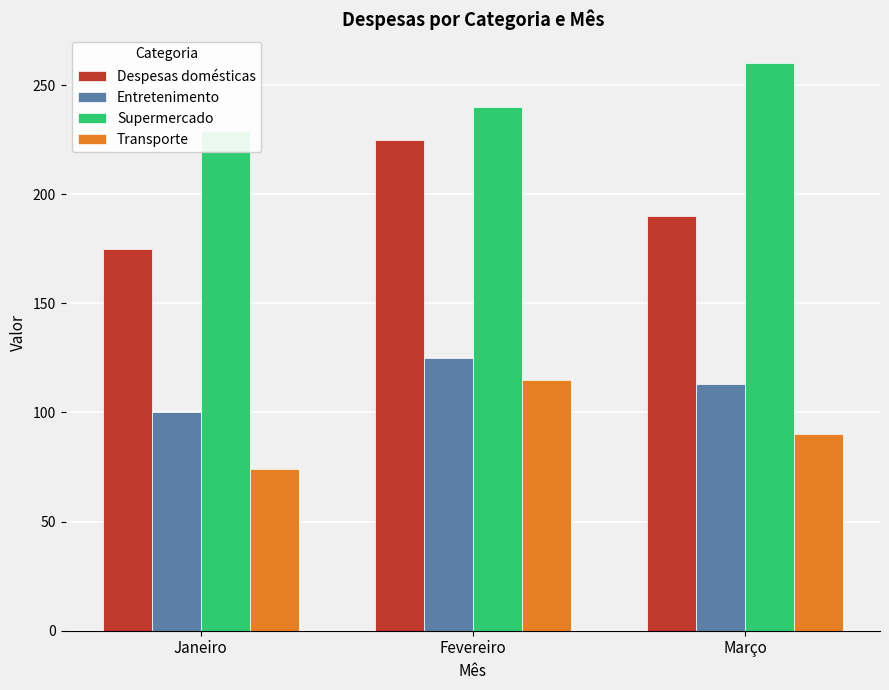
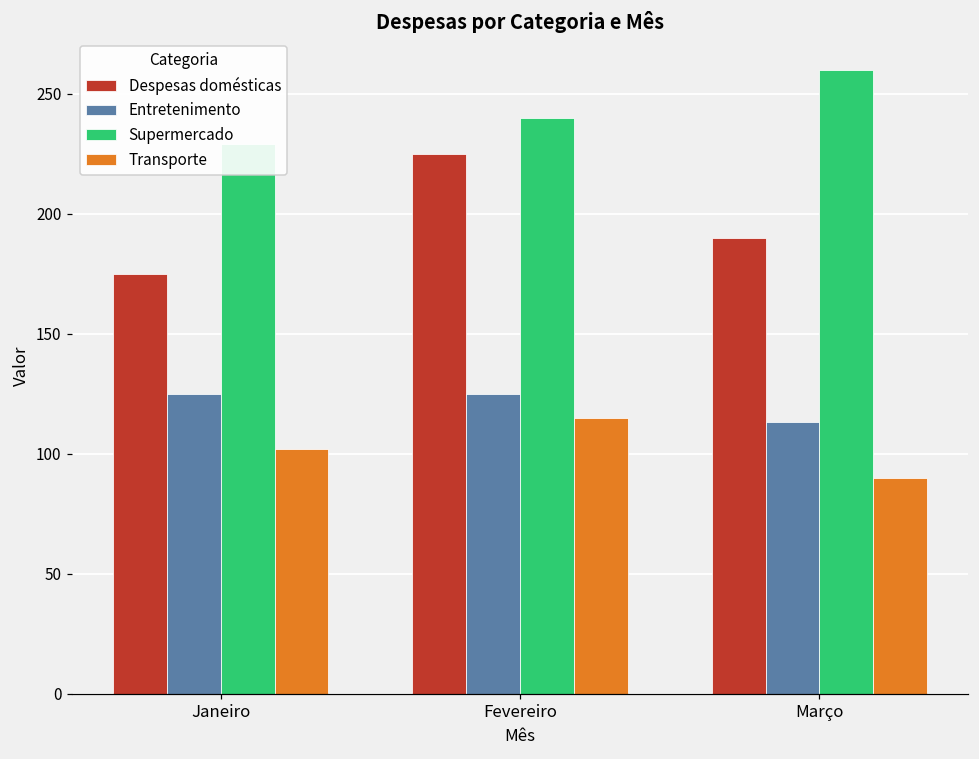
  {
    "Despesas domésticas": {
      "Janeiro": 175,
      "Fevereiro": 225,
      "Março": 190
    },
    "Entretenimento": {
-     "Janeiro": 100,
+     "Janeiro": 125,
      "Fevereiro": 125,
      "Março": 113
    },
    "Supermercado": {
      "Fevereiro": 240,
      "Março": 260
    },
    "Transporte": {
-     "Janeiro": 74,
+     "Janeiro": 102,
      "Fevereiro": 115,
      "Março": 90
    }
  }
